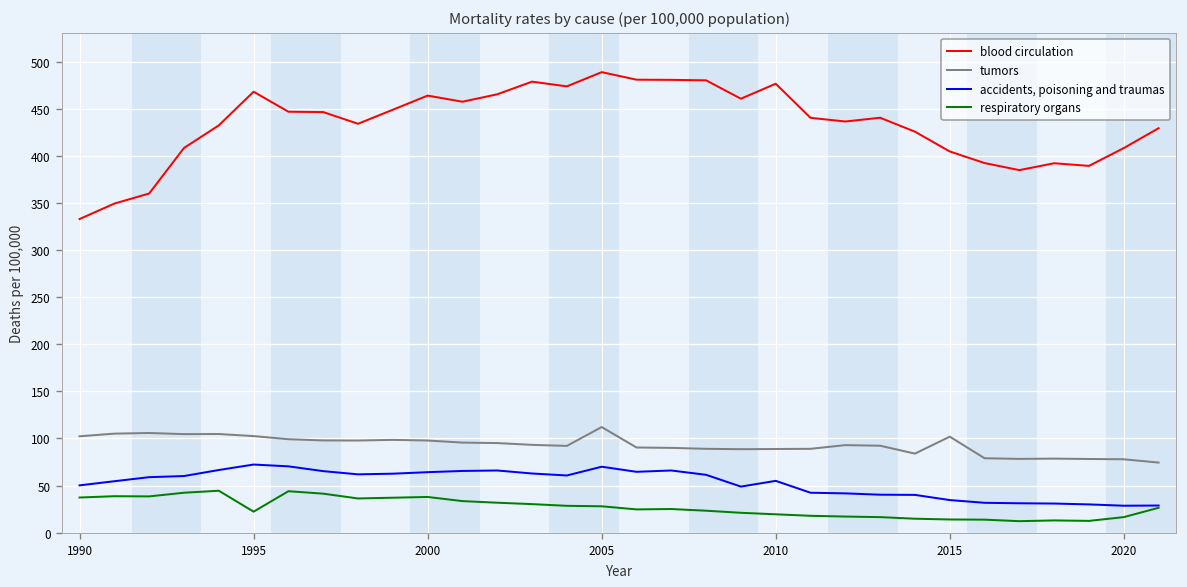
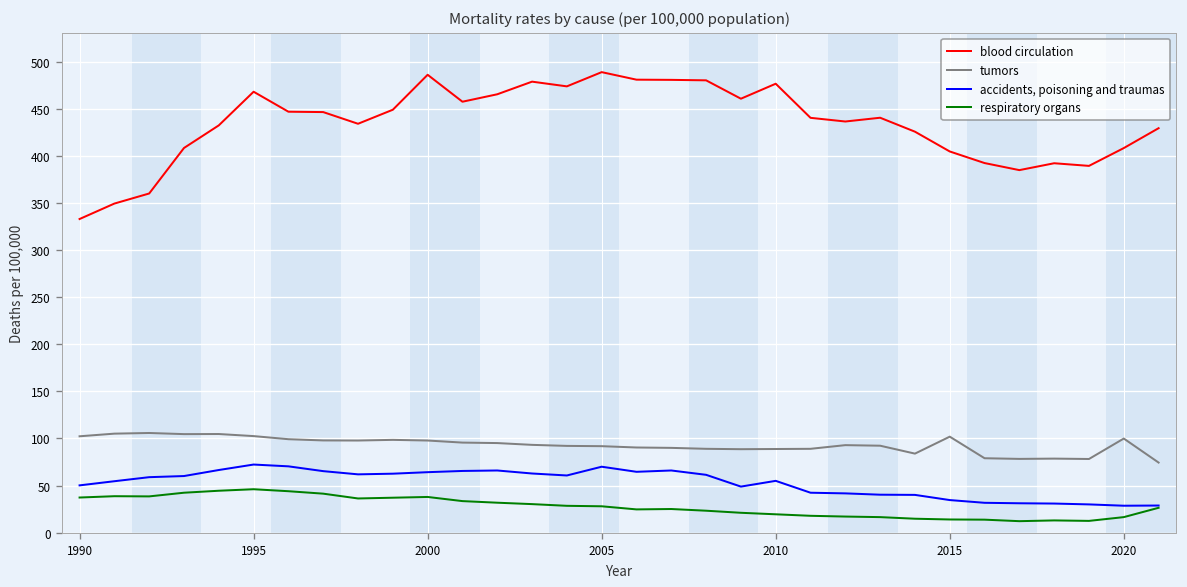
  {
    "blood circulation": {
      "1990": 330,
      "1995": 470,
-     "2000": 460,
+     "2000": 490,
      "2005": 490,
      "2010": 480,
      "2015": 400,
      "2020": 410
    },
    "tumors": {
      "1990": 100,
      "1995": 100,
      "2000": 100,
-     "2005": 110,
+     "2005": 90,
      "2010": 90,
      "2015": 100,
-     "2020": 80
+     "2020": 100
    },
    "accidents, poisoning and traumas": {
      "1990": 50,
      "1995": 70,
      "2000": 60,
      "2005": 70,
      "2010": 60,
      "2015": 30,
      "2020": 30
    },
    "respiratory organs": {
      "1990": 40,
-     "1995": 20,
+     "1995": 50,
      "2000": 40,
      "2005": 30,
      "2010": 20,
      "2015": 10,
      "2020": 20
    }
  }
